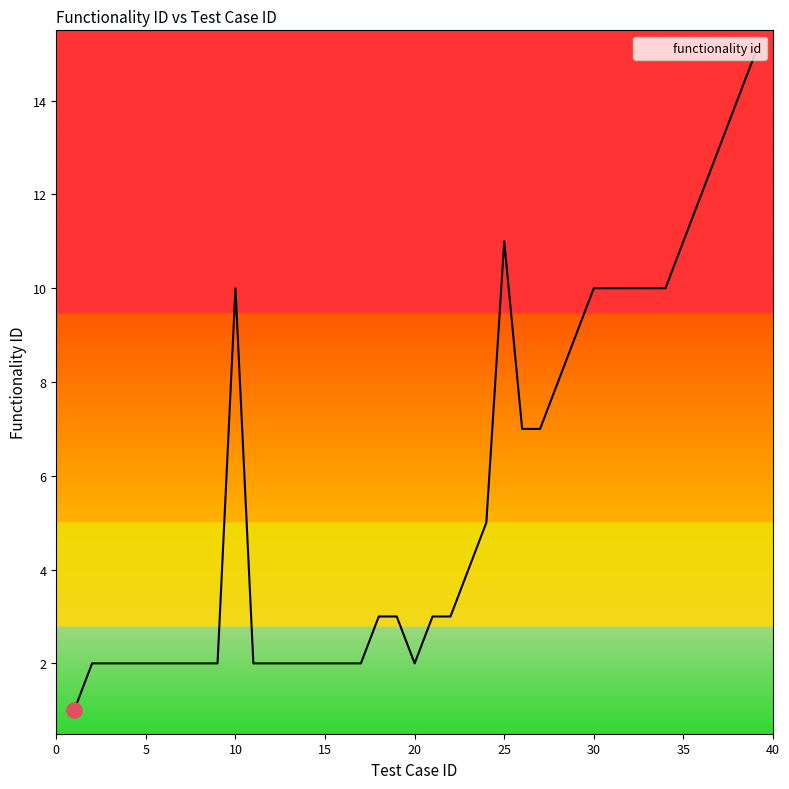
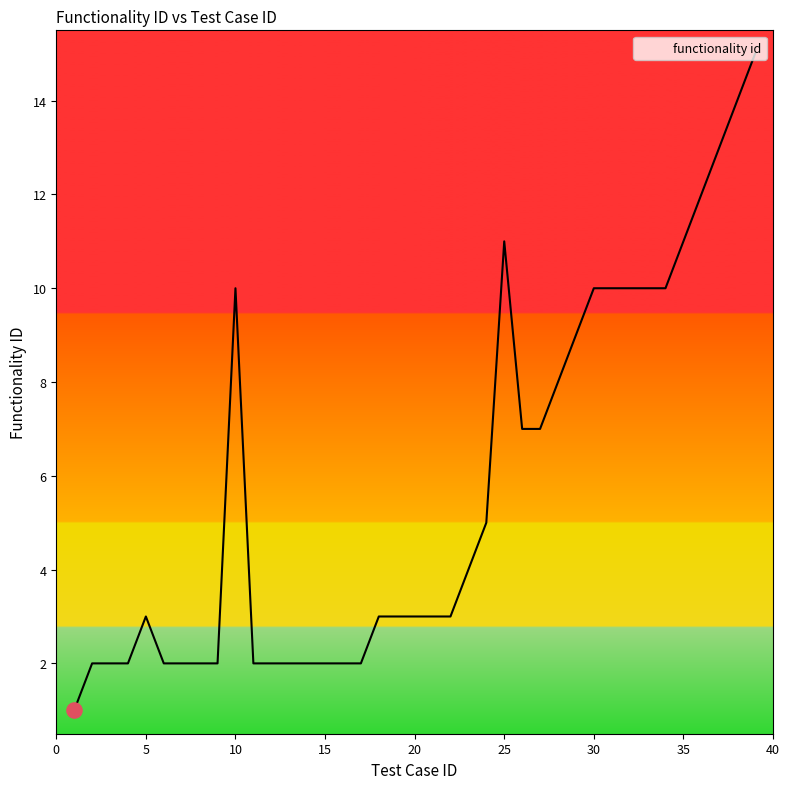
  {
    "functionality id": {
-     "5": 2,
+     "5": 3,
      "10": 10,
      "15": 2,
-     "20": 2,
+     "20": 3,
      "25": 11,
      "30": 10,
      "35": 11
    }
  }
